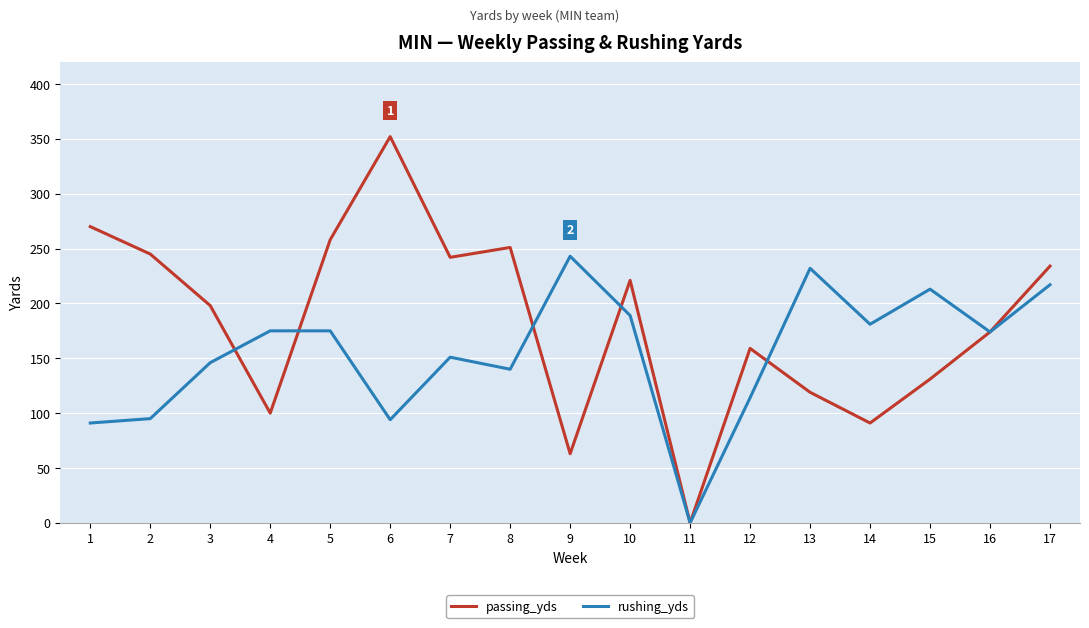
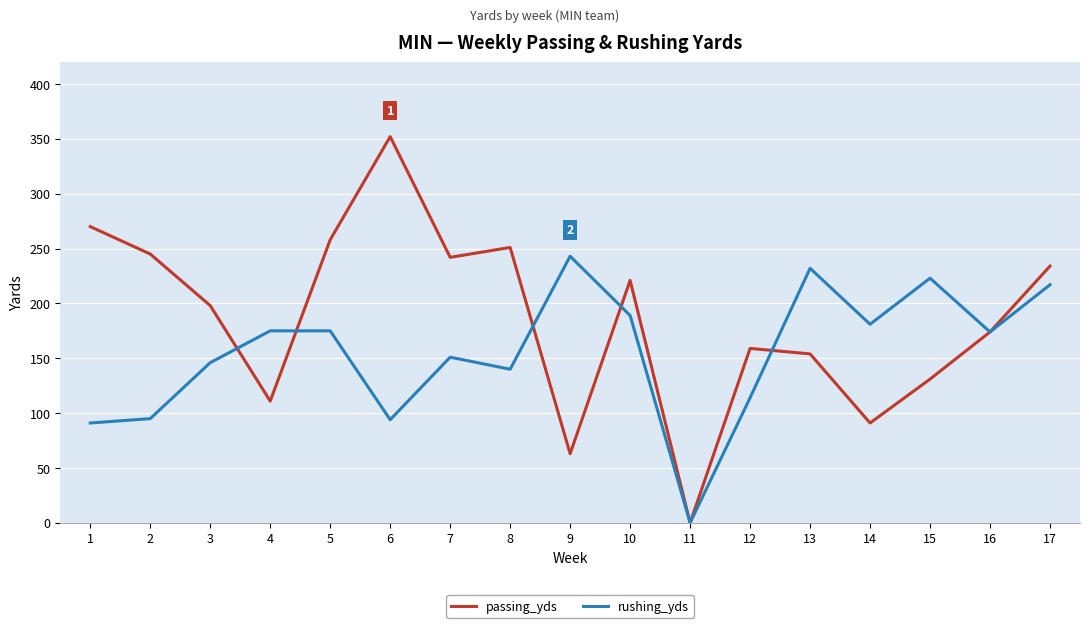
  {
    "passing_yds": {
      "1": 270,
      "2": 245,
      "3": 198,
-     "4": 100,
+     "4": 111,
      "5": 258,
      "7": 242,
      "8": 251,
      "9": 63,
      "10": 221,
      "12": 159,
-     "13": 119,
+     "13": 154,
      "14": 91,
      "15": 131,
      "17": 234
    },
    "rushing_yds": {
      "1": 91,
      "2": 95,
      "3": 146,
      "4": 175,
      "5": 175,
      "6": 94,
      "7": 151,
      "8": 140,
      "10": 189,
      "12": 114,
      "13": 232,
      "14": 181,
-     "15": 213,
+     "15": 223,
      "17": 217
    }
  }
